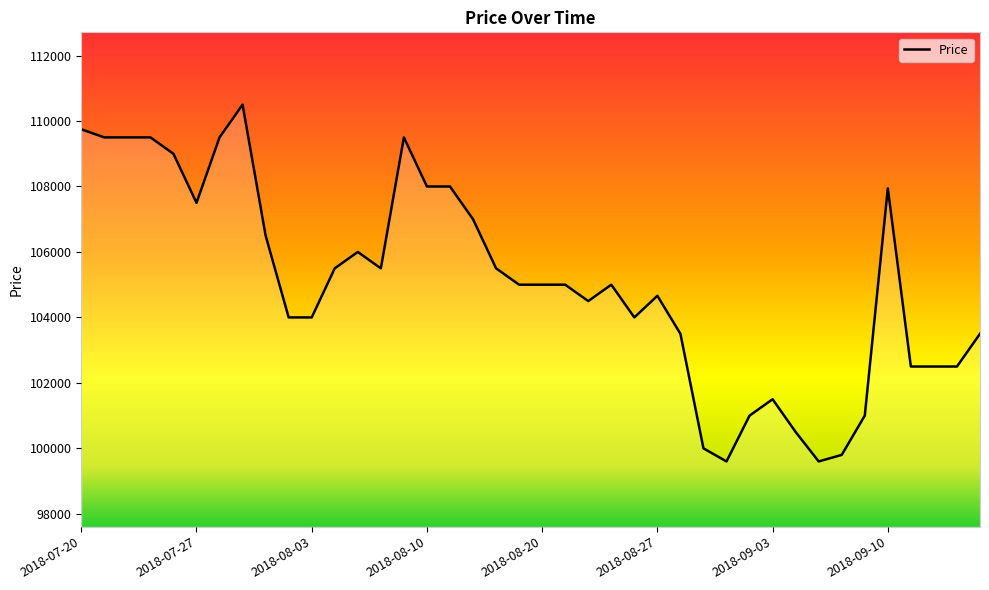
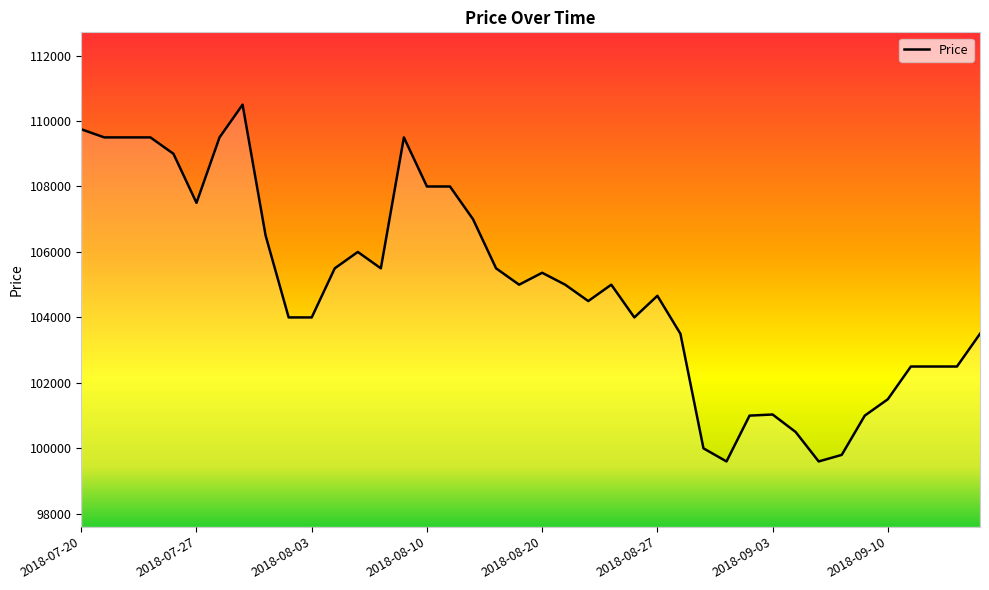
  {
    "2018-07-20": 109700,
    "2018-07-27": 107500,
    "2018-08-03": 104000,
    "2018-08-10": 108000,
-   "2018-08-20": 105000,
+   "2018-08-20": 105400,
    "2018-08-27": 104700,
-   "2018-09-03": 101500,
-   "2018-09-10": 107900
+   "2018-09-03": 101000,
+   "2018-09-10": 101500
  }
